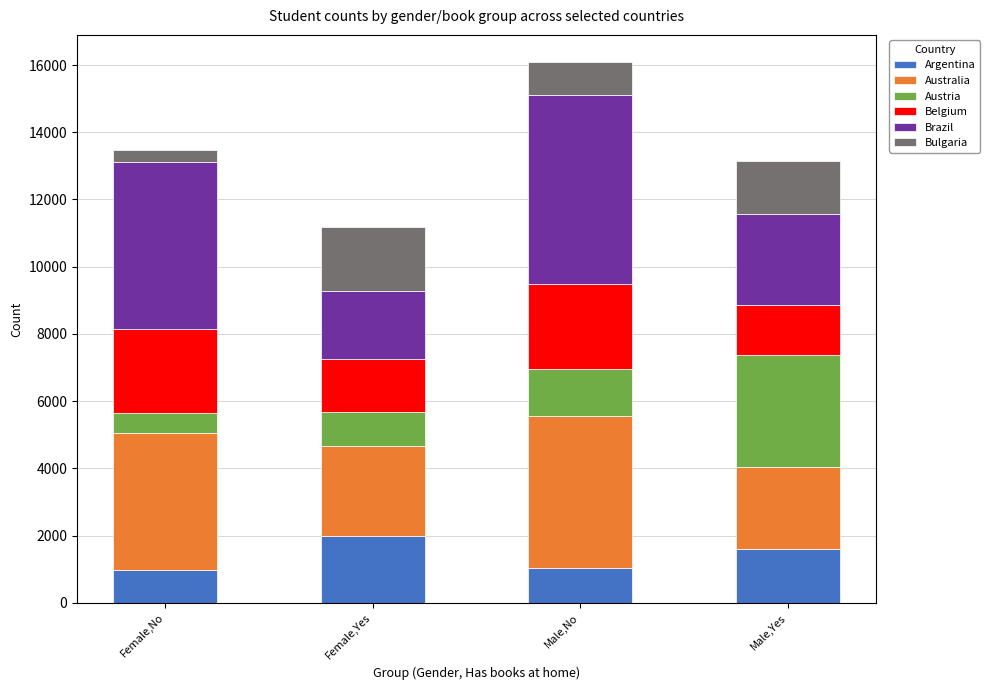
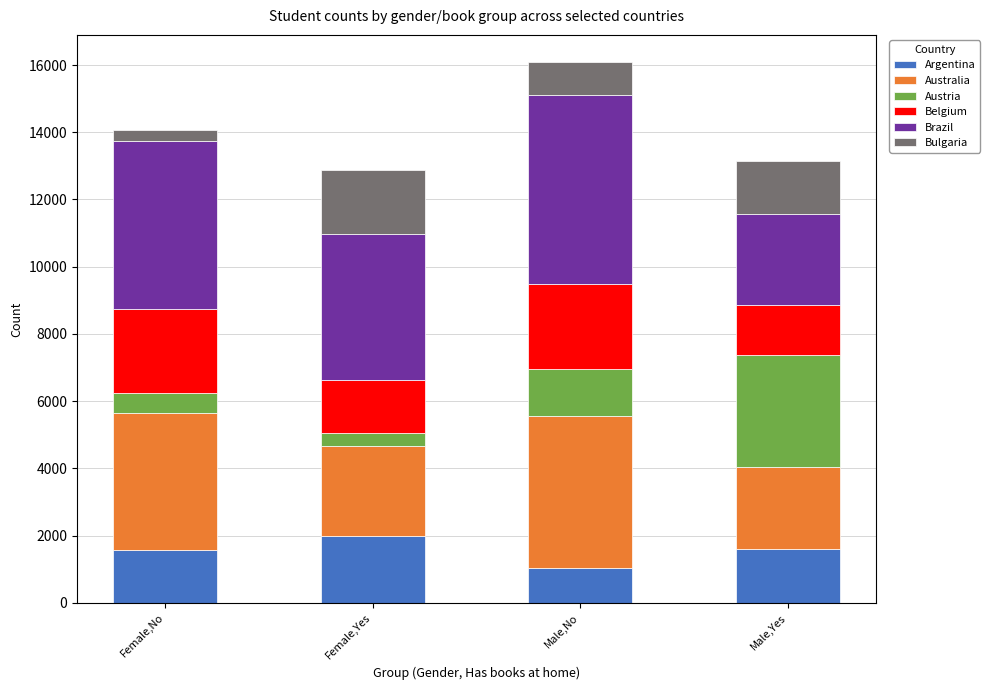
  {
    "Argentina": {
-     "Female,No": 1000,
+     "Female,No": 1600,
      "Female,Yes": 2000,
      "Male,No": 1000,
      "Male,Yes": 1600
    },
    "Australia": {
      "Female,No": 4100,
      "Female,Yes": 2700,
      "Male,No": 4500,
      "Male,Yes": 2400
    },
    "Austria": {
      "Female,No": 600,
-     "Female,Yes": 1000,
+     "Female,Yes": 400,
      "Male,No": 1400,
      "Male,Yes": 3300
    },
    "Belgium": {
      "Female,No": 2500,
      "Female,Yes": 1600,
      "Male,No": 2500,
      "Male,Yes": 1500
    },
    "Brazil": {
      "Female,No": 5000,
-     "Female,Yes": 2000,
+     "Female,Yes": 4300,
      "Male,No": 5600,
      "Male,Yes": 2700
    },
    "Bulgaria": {
      "Female,No": 300,
      "Female,Yes": 1900,
      "Male,No": 1000,
      "Male,Yes": 1600
    }
  }
